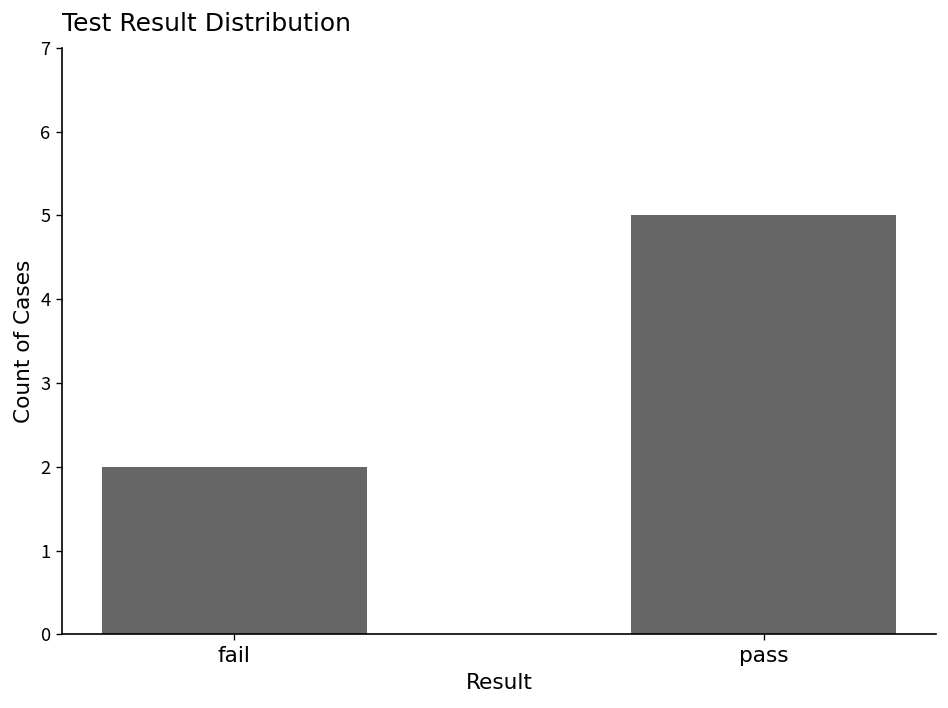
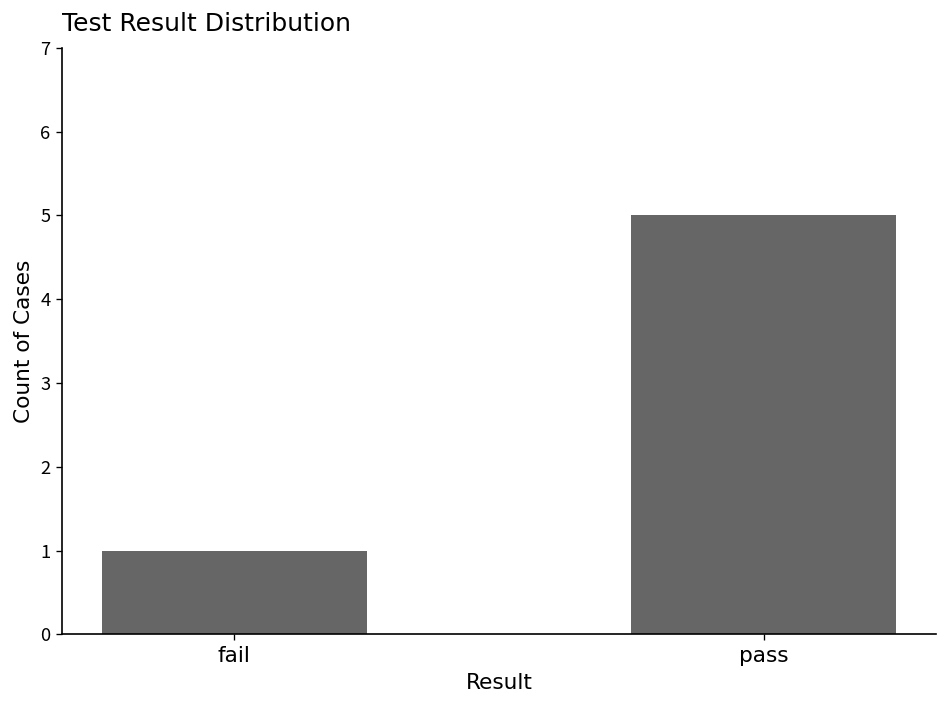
  {
-   "fail": 2,
+   "fail": 1,
    "pass": 5
  }
